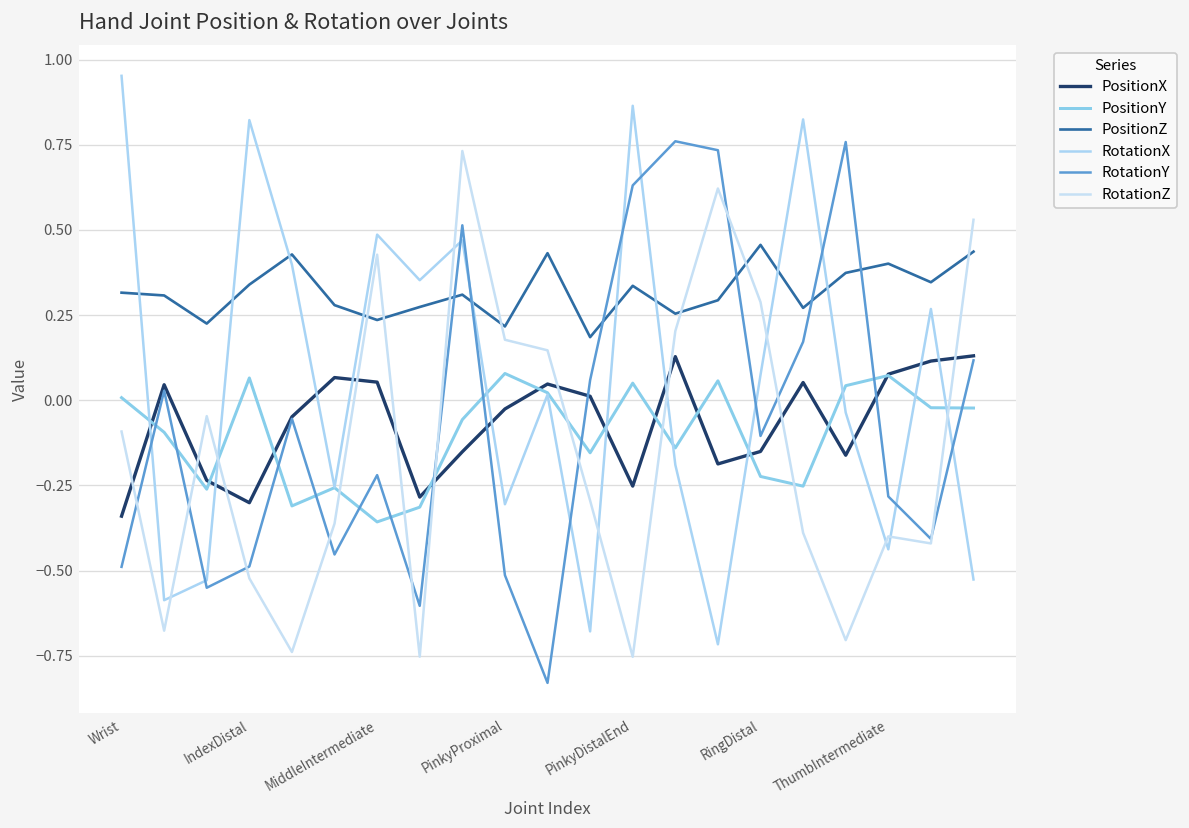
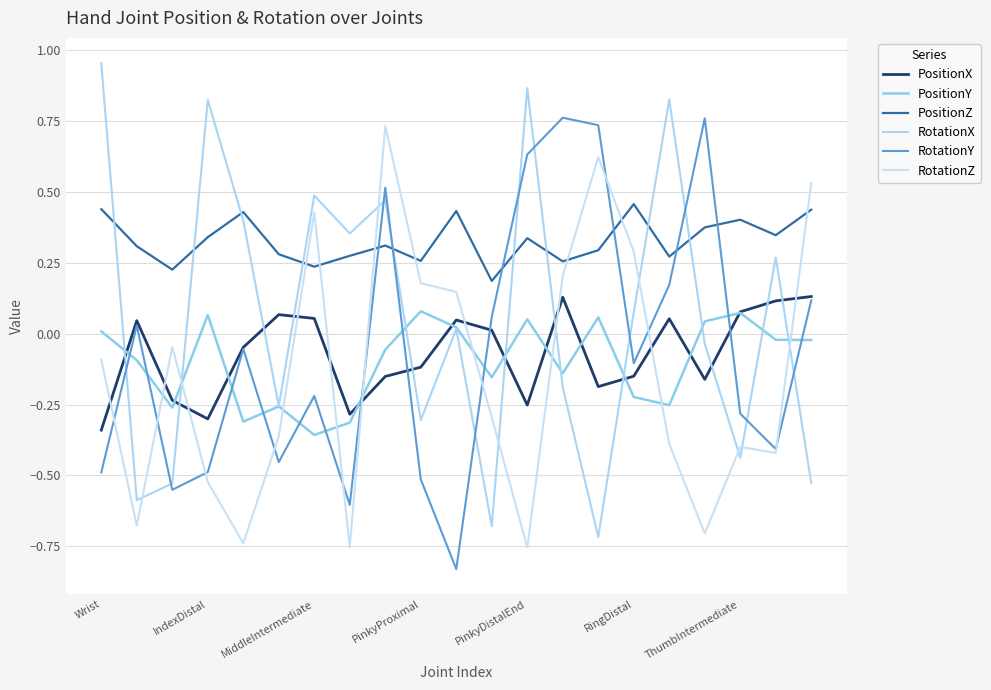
  {
    "PositionX": {
      "Wrist": -0.34,
      "IndexDistal": -0.30,
      "MiddleIntermediate": 0.05,
-     "PinkyProximal": -0.03,
+     "PinkyProximal": -0.12,
      "PinkyDistalEnd": -0.25,
      "RingDistal": -0.15
    },
    "PositionZ": {
-     "Wrist": 0.32,
+     "Wrist": 0.44,
      "IndexDistal": 0.34,
      "MiddleIntermediate": 0.24,
-     "PinkyProximal": 0.22,
+     "PinkyProximal": 0.26,
      "PinkyDistalEnd": 0.34,
      "RingDistal": 0.46,
      "ThumbIntermediate": 0.40
    },
    "RotationY": {
      "Wrist": -0.49,
      "IndexDistal": -0.49,
      "MiddleIntermediate": -0.22,
      "PinkyProximal": -0.51,
      "PinkyDistalEnd": 0.63,
      "RingDistal": -0.10,
      "ThumbIntermediate": -0.28
    }
  }
